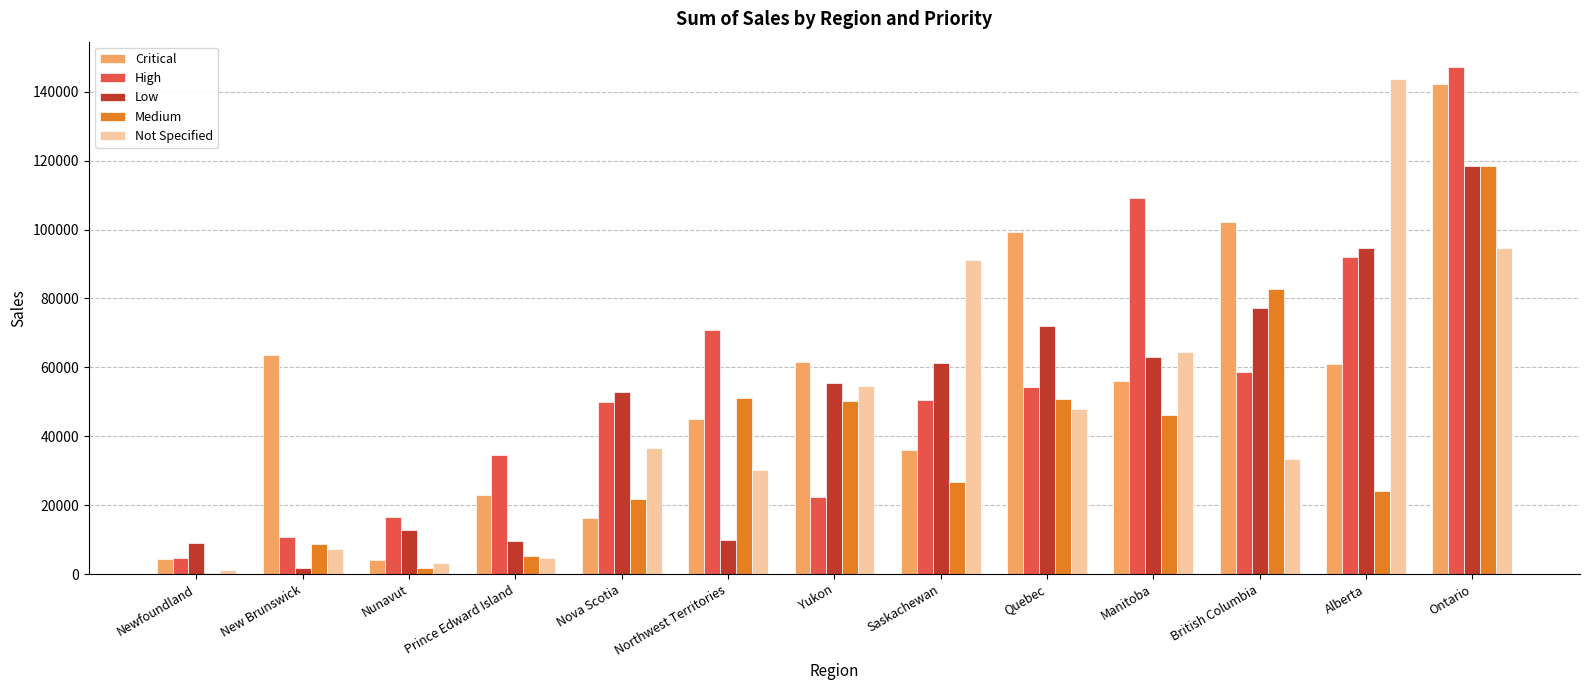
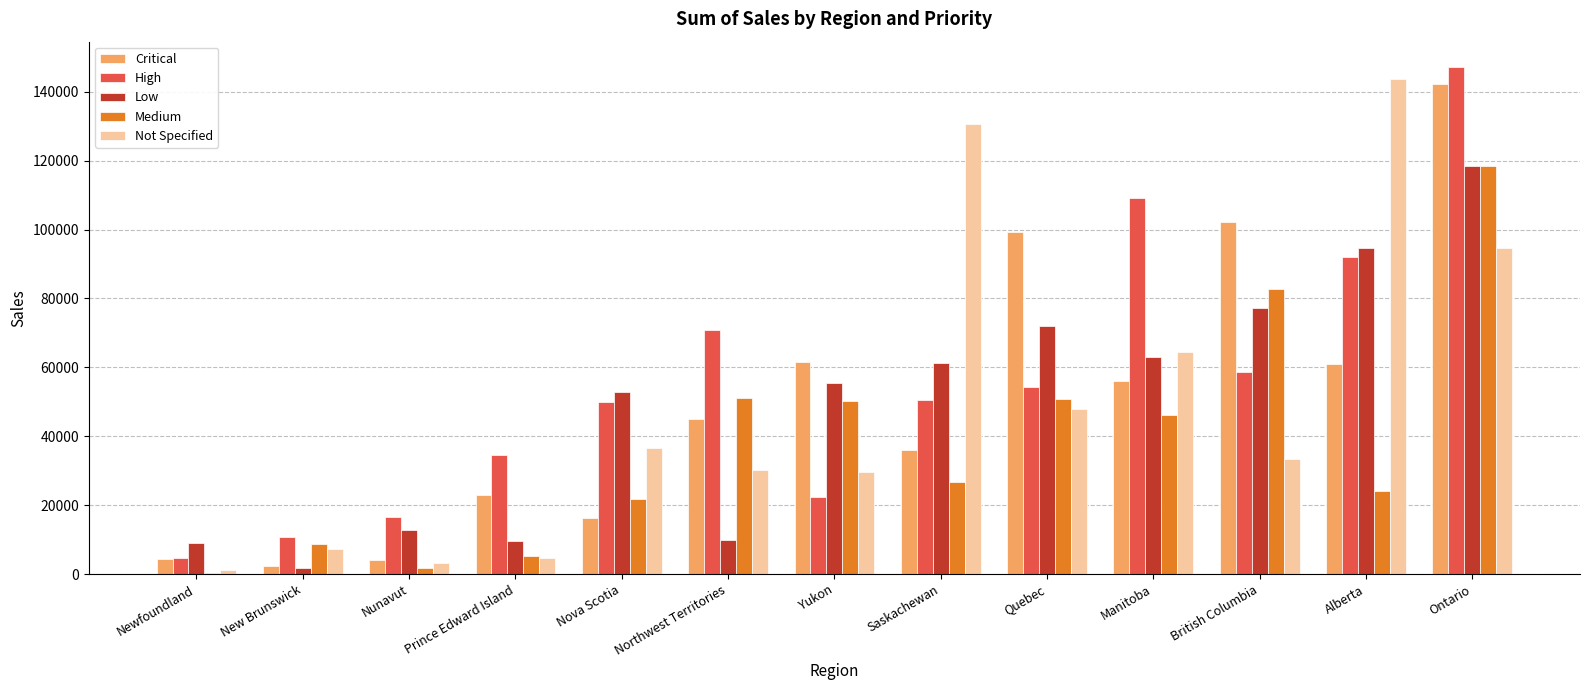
  {
    "Critical": {
      "Newfoundland": 4000,
-     "New Brunswick": 64000,
+     "New Brunswick": 2000,
      "Nunavut": 4000,
      "Prince Edward Island": 23000,
      "Nova Scotia": 16000,
      "Northwest Territories": 45000,
      "Yukon": 62000,
      "Saskachewan": 36000,
      "Quebec": 99000,
      "Manitoba": 56000,
      "British Columbia": 102000,
      "Alberta": 61000,
      "Ontario": 142000
    },
    "Not Specified": {
      "Newfoundland": 1000,
      "New Brunswick": 7000,
      "Nunavut": 3000,
      "Prince Edward Island": 5000,
      "Nova Scotia": 37000,
      "Northwest Territories": 30000,
-     "Yukon": 55000,
-     "Saskachewan": 91000,
+     "Yukon": 29000,
+     "Saskachewan": 131000,
      "Quebec": 48000,
      "Manitoba": 64000,
      "British Columbia": 33000,
      "Alberta": 144000,
      "Ontario": 95000
    }
  }
